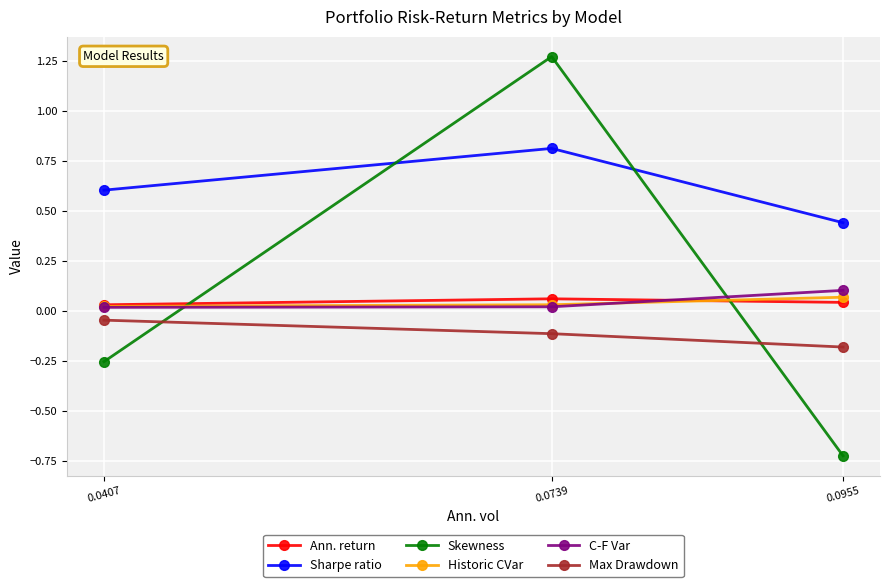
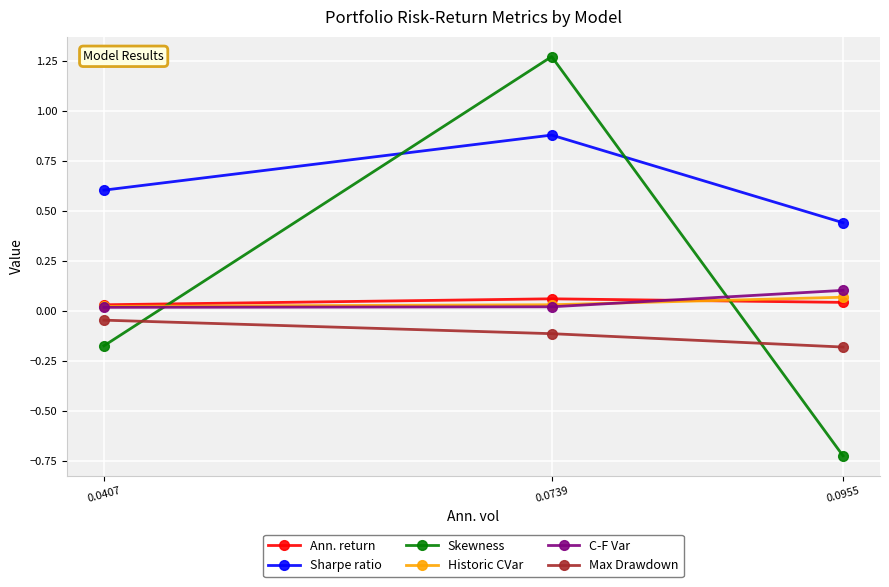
  {
    "Ann. return": {
      "0.0739": 0.06,
      "0.0955": 0.04
    },
    "Sharpe ratio": {
      "0.0407": 0.60,
-     "0.0739": 0.81,
+     "0.0739": 0.88,
      "0.0955": 0.44
    },
    "Skewness": {
-     "0.0407": -0.25,
+     "0.0407": -0.17,
      "0.0739": 1.27,
      "0.0955": -0.73
    },
    "Historic CVar": {
      "0.0955": 0.07
    },
    "C-F Var": {
      "0.0955": 0.10
    },
    "Max Drawdown": {
      "0.0407": -0.05,
      "0.0739": -0.11,
      "0.0955": -0.18
    }
  }
